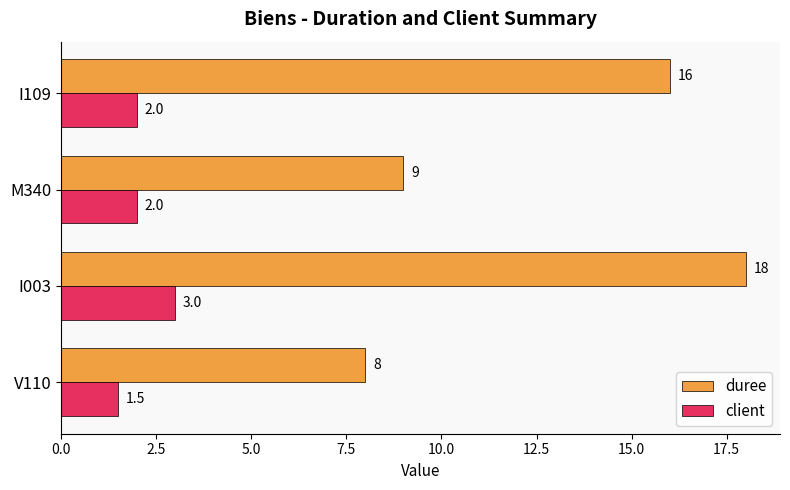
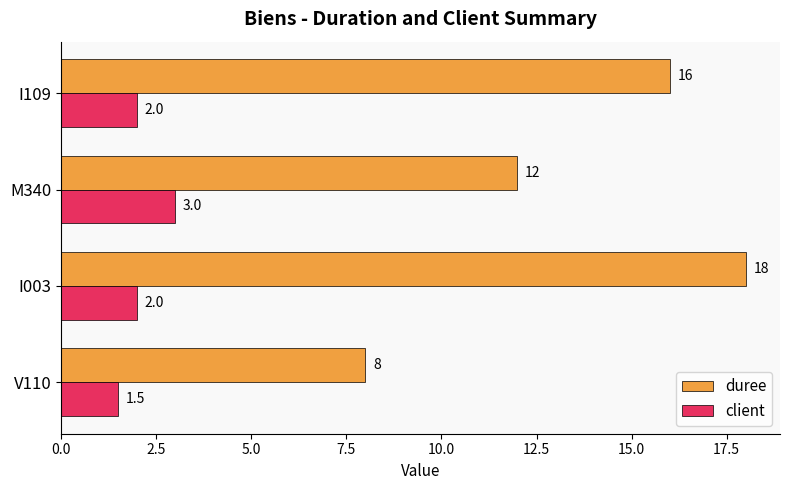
  {
    "duree": {
      "I109": 16,
-     "M340": 9,
+     "M340": 12,
      "I003": 18,
      "V110": 8
    },
    "client": {
      "I109": 2.0,
-     "M340": 2.0,
-     "I003": 3.0,
+     "M340": 3.0,
+     "I003": 2.0,
      "V110": 1.5
    }
  }
